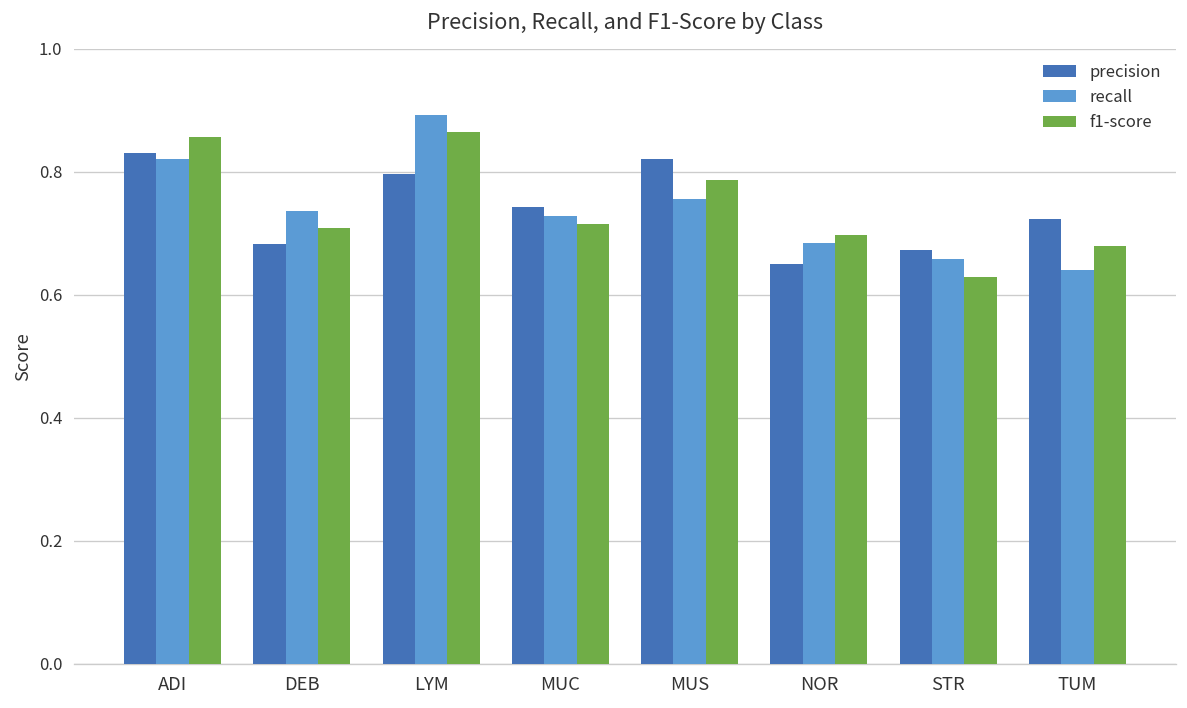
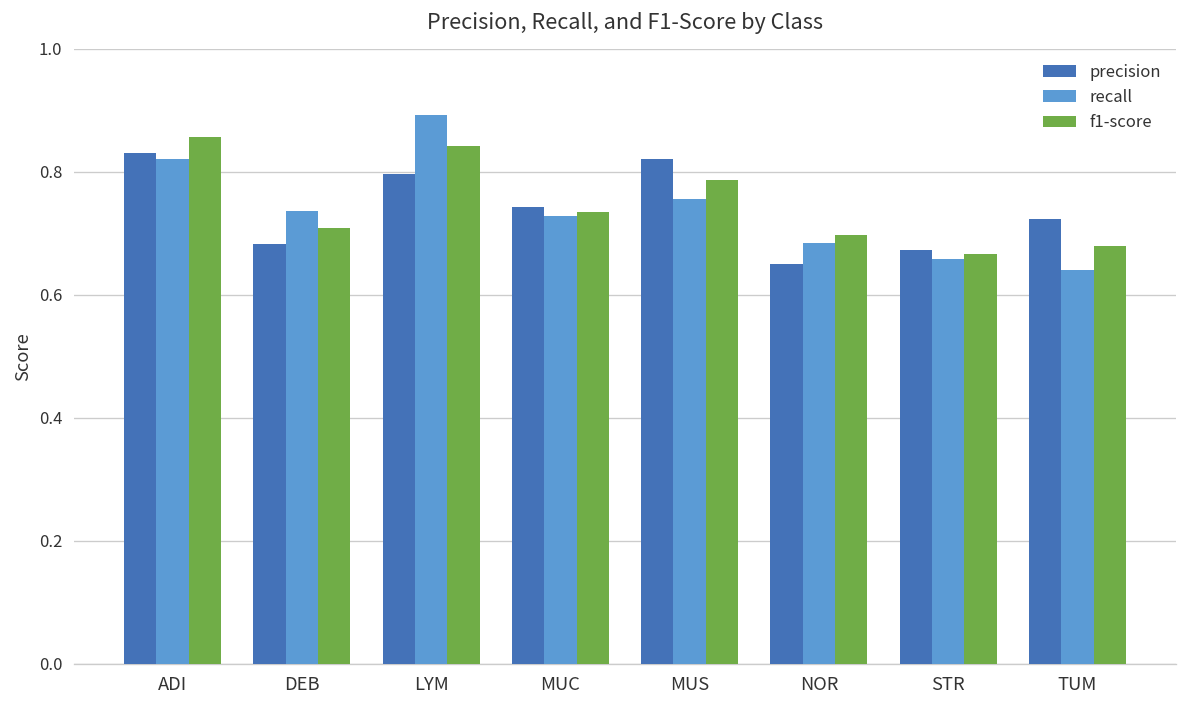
  {
    "f1-score": {
      "ADI": 0.86,
      "DEB": 0.71,
-     "LYM": 0.86,
-     "MUC": 0.71,
+     "LYM": 0.84,
+     "MUC": 0.74,
      "MUS": 0.79,
      "NOR": 0.70,
-     "STR": 0.63,
+     "STR": 0.67,
      "TUM": 0.68
    }
  }
